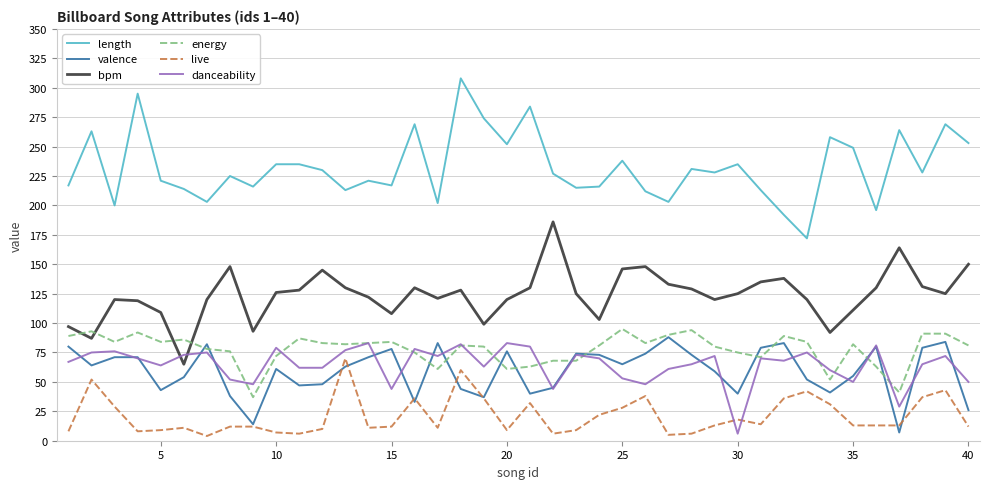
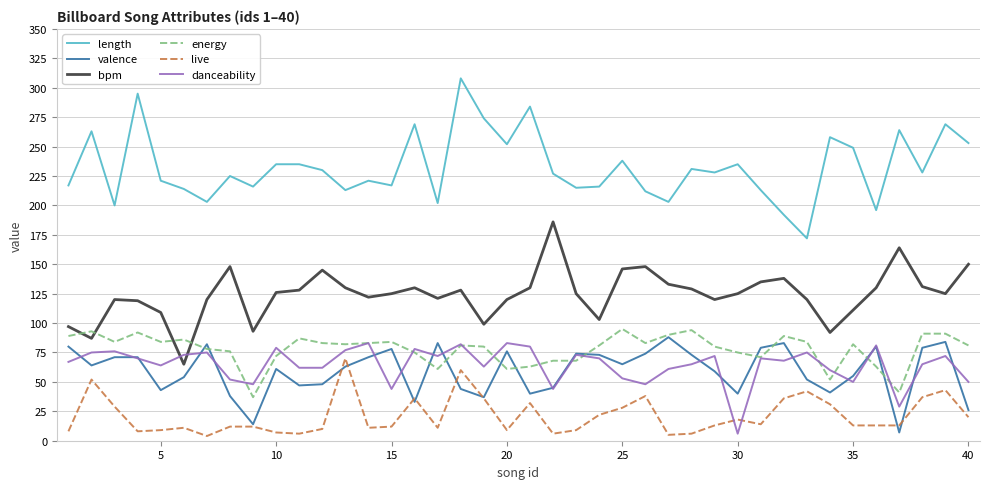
  {
    "length": {
      "5": 221,
      "10": 235,
      "15": 217,
      "20": 252,
      "25": 238,
      "30": 235,
      "35": 249,
      "40": 253
    },
    "valence": {
      "5": 43,
      "10": 61,
      "15": 78,
      "20": 76,
      "25": 65,
      "30": 40,
      "35": 55,
      "40": 26
    },
    "bpm": {
      "5": 109,
      "10": 126,
-     "15": 108,
+     "15": 125,
      "20": 120,
      "25": 146,
      "30": 125,
      "35": 111,
      "40": 150
    },
    "energy": {
      "5": 84,
      "10": 72,
      "15": 84,
      "20": 61,
      "25": 95,
      "30": 75,
      "35": 82,
      "40": 81
    },
    "live": {
      "5": 9,
      "10": 7,
      "15": 12,
      "20": 9,
      "25": 28,
      "30": 18,
      "35": 13,
-     "40": 12
+     "40": 20
    },
    "danceability": {
      "5": 64,
      "10": 79,
      "15": 44,
      "20": 83,
      "25": 53,
      "30": 6,
      "35": 50,
      "40": 50
    }
  }
